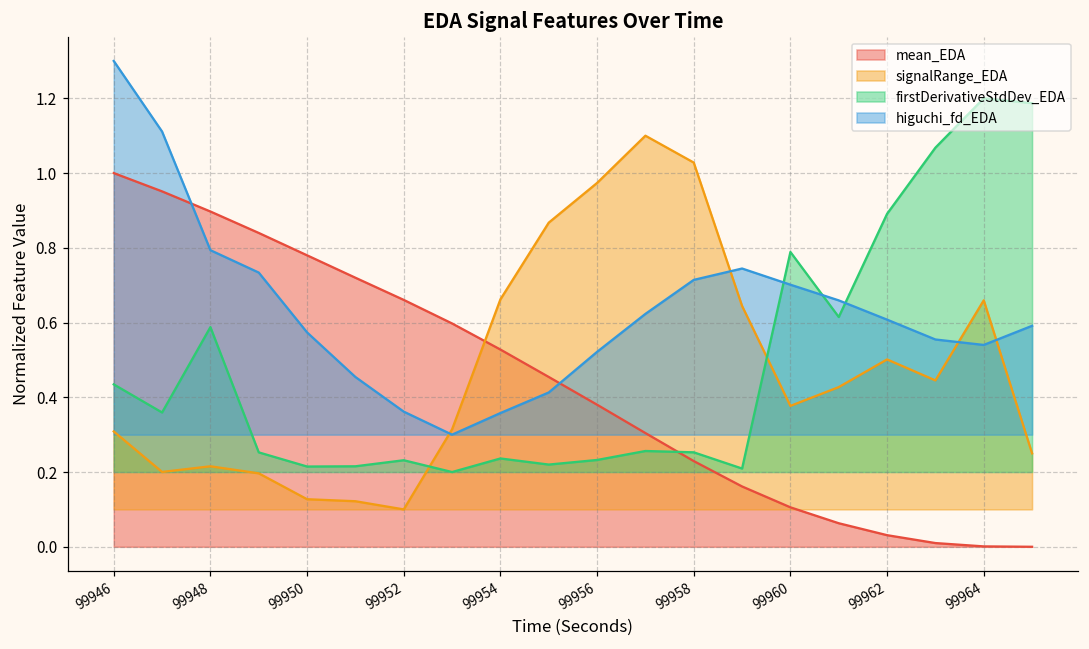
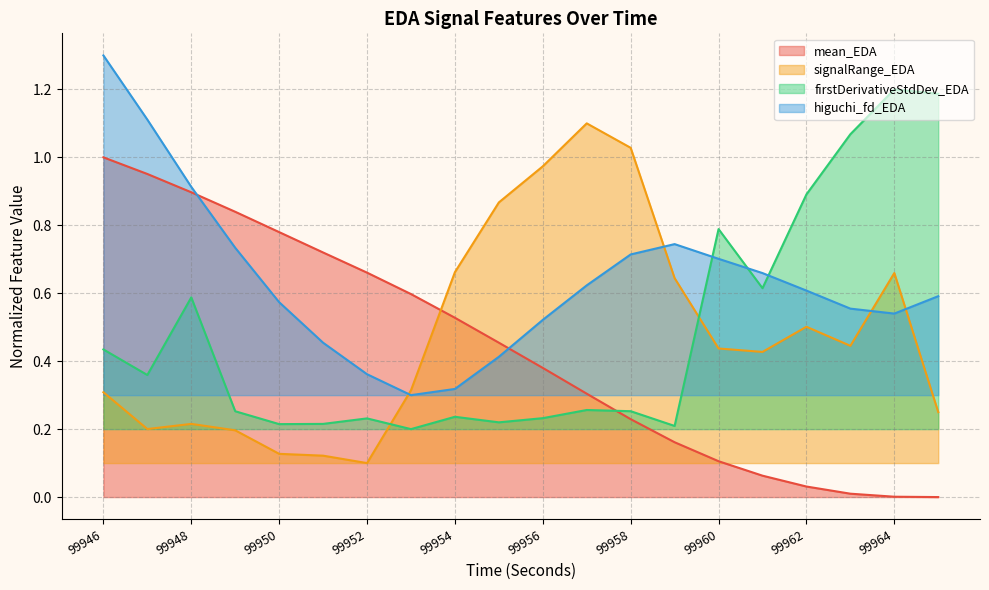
  {
    "mean_EDA": {
      "99946": 1.00,
      "99948": 0.90,
      "99950": 0.78,
      "99952": 0.66,
      "99954": 0.53,
      "99956": 0.38,
      "99958": 0.23,
      "99960": 0.11,
      "99962": 0.03,
      "99964": 0.00
    },
    "signalRange_EDA": {
      "99946": 0.31,
      "99948": 0.22,
      "99950": 0.13,
      "99952": 0.10,
      "99954": 0.66,
      "99956": 0.97,
      "99958": 1.03,
-     "99960": 0.38,
+     "99960": 0.44,
      "99962": 0.50,
      "99964": 0.66
    },
    "firstDerivativeStdDev_EDA": {
      "99946": 0.43,
      "99948": 0.59,
      "99950": 0.21,
      "99952": 0.23,
      "99954": 0.24,
      "99956": 0.23,
      "99958": 0.25,
      "99960": 0.79,
      "99962": 0.89
    },
    "higuchi_fd_EDA": {
      "99946": 1.30,
-     "99948": 0.79,
+     "99948": 0.91,
      "99950": 0.57,
      "99952": 0.36,
-     "99954": 0.36,
+     "99954": 0.32,
      "99956": 0.52,
      "99958": 0.71,
      "99960": 0.70,
      "99962": 0.61,
      "99964": 0.54
    }
  }
